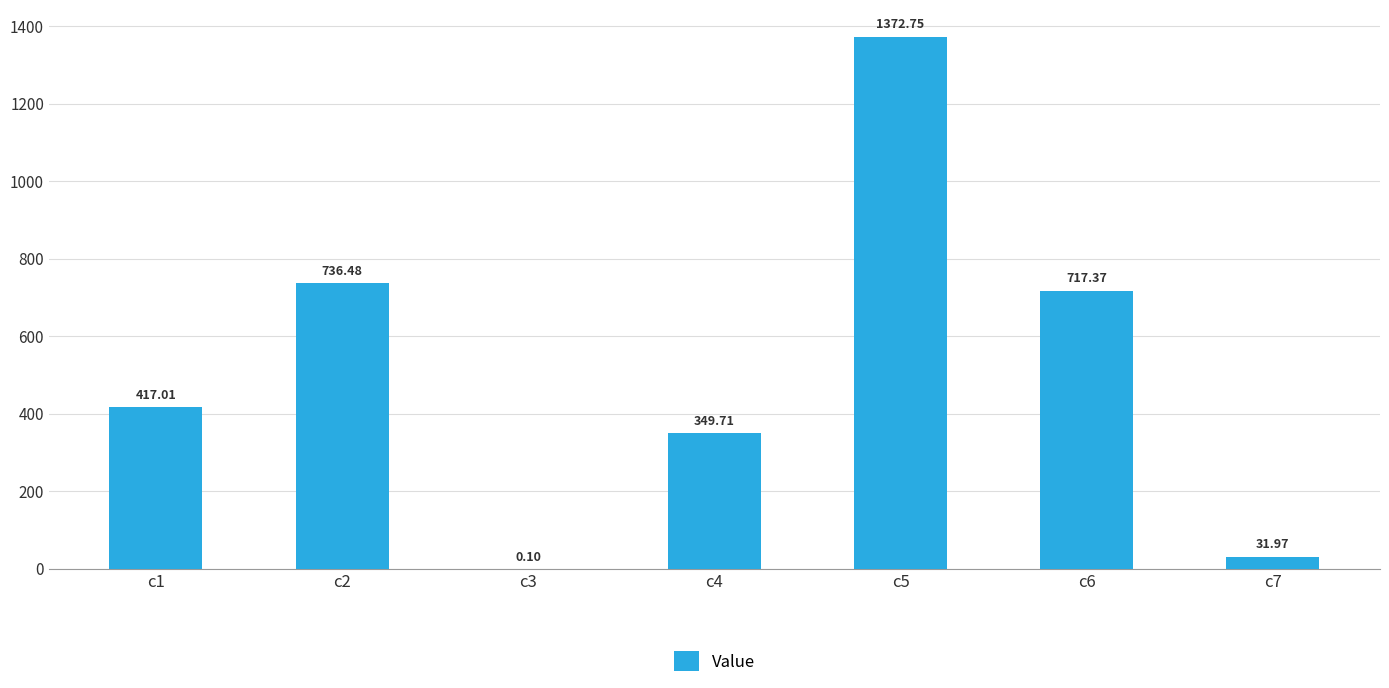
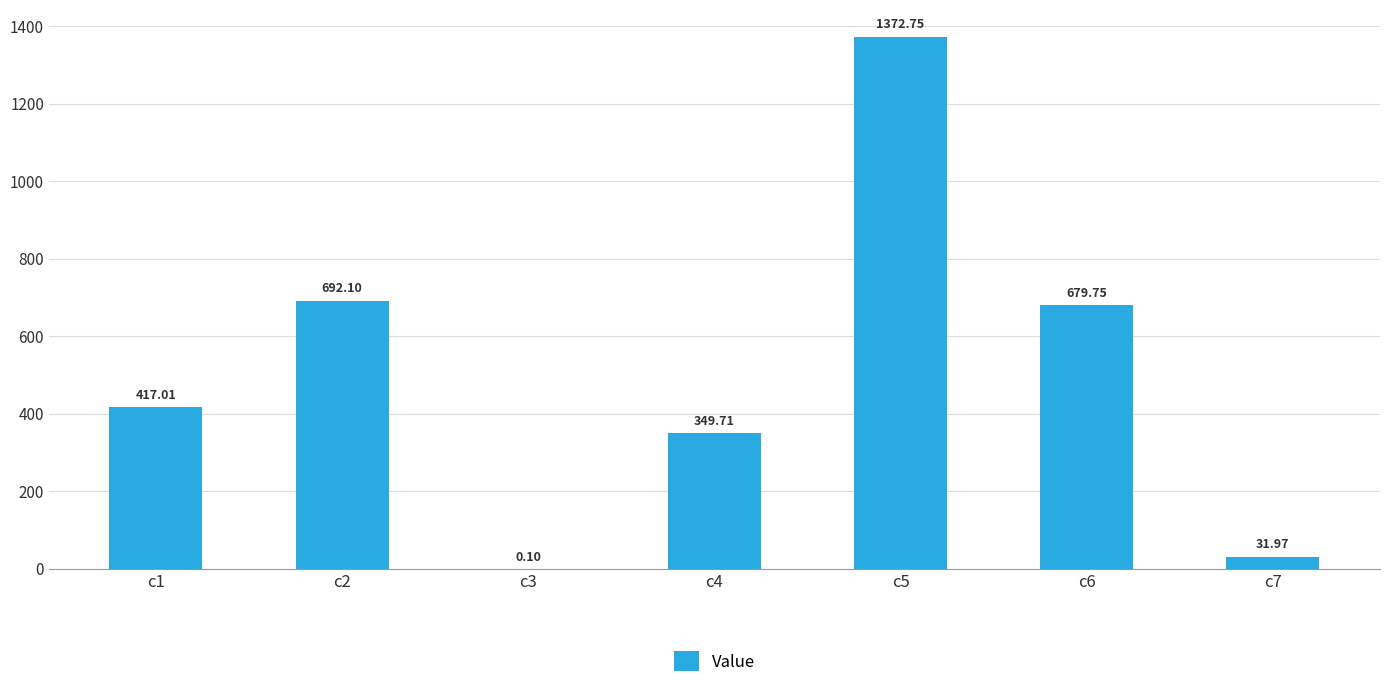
  {
    "c1": 417.01,
-   "c2": 736.48,
+   "c2": 692.10,
    "c3": 0.10,
    "c4": 349.71,
    "c5": 1372.75,
-   "c6": 717.37,
+   "c6": 679.75,
    "c7": 31.97
  }
